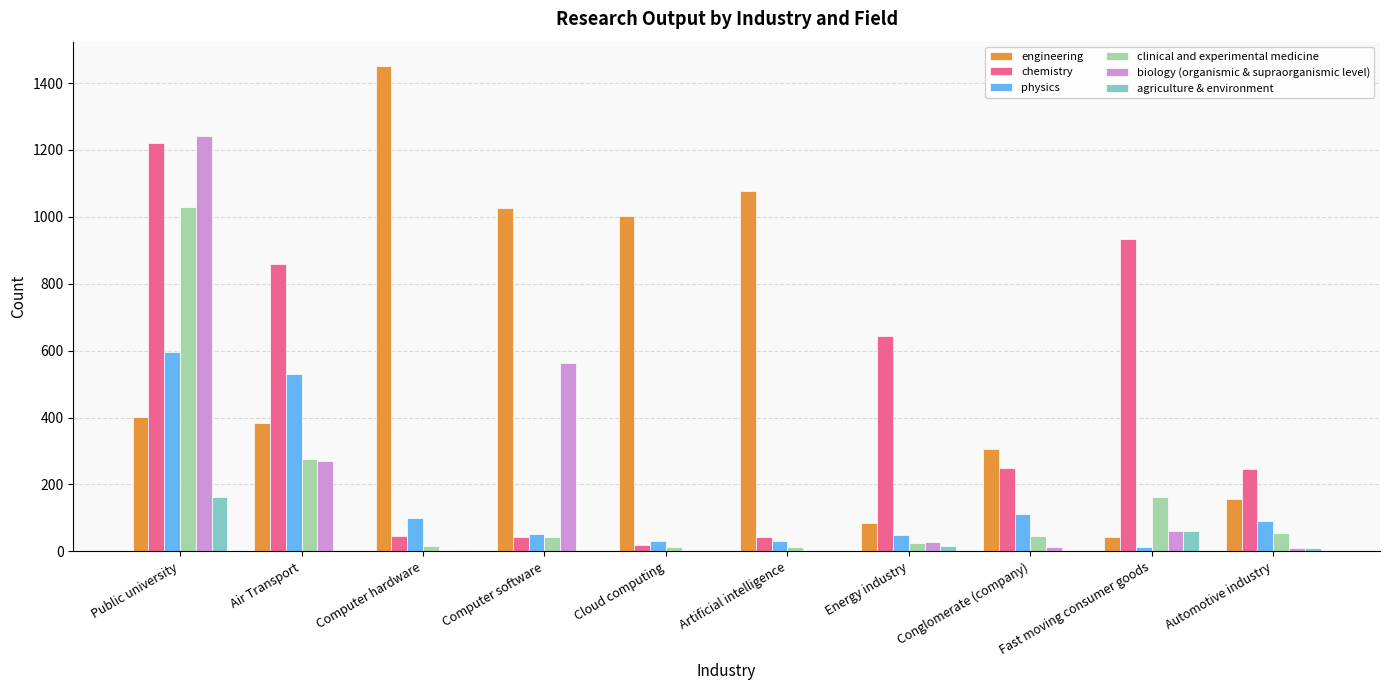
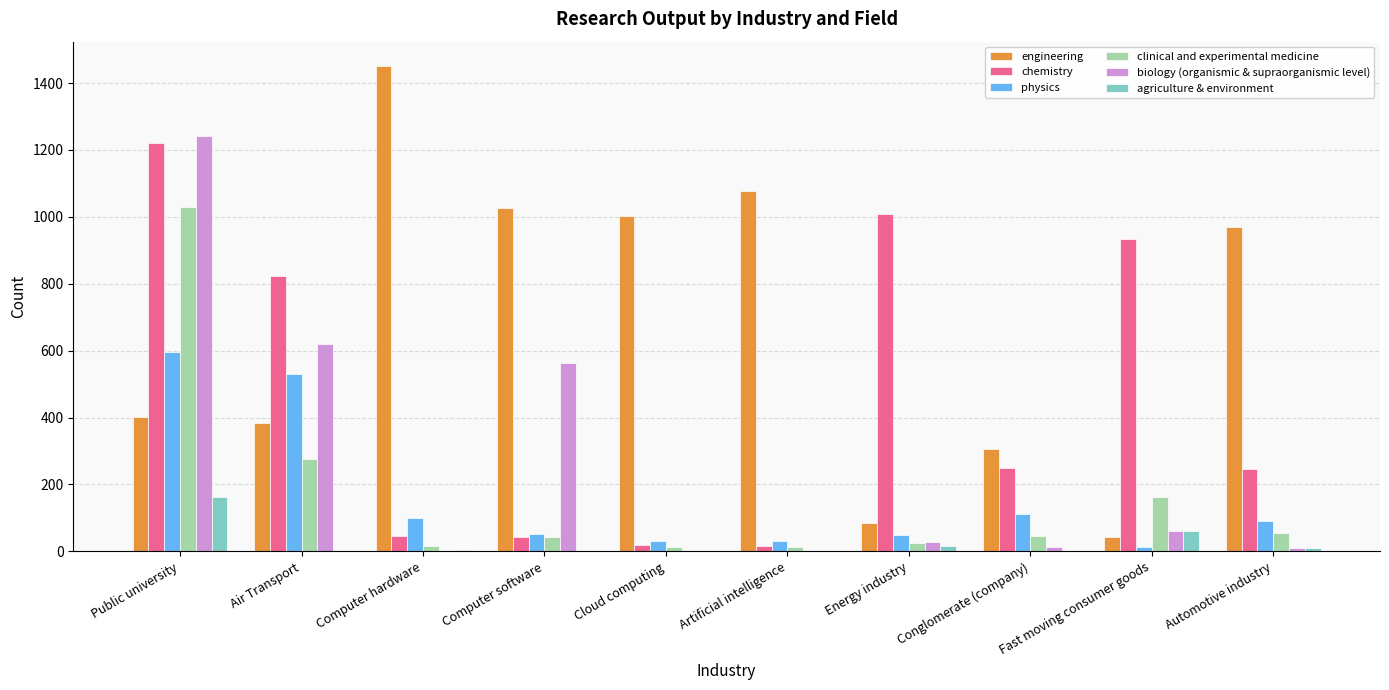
  {
    "engineering": {
      "Public university": 400,
      "Air Transport": 380,
      "Computer hardware": 1450,
      "Computer software": 1030,
      "Cloud computing": 1000,
      "Artificial intelligence": 1080,
      "Energy industry": 80,
      "Conglomerate (company)": 310,
      "Fast moving consumer goods": 40,
-     "Automotive industry": 160
+     "Automotive industry": 970
    },
    "chemistry": {
      "Public university": 1220,
-     "Air Transport": 860,
+     "Air Transport": 820,
      "Computer hardware": 50,
      "Computer software": 40,
      "Cloud computing": 20,
-     "Artificial intelligence": 40,
-     "Energy industry": 650,
+     "Artificial intelligence": 20,
+     "Energy industry": 1010,
      "Conglomerate (company)": 250,
      "Fast moving consumer goods": 940,
      "Automotive industry": 250
    },
    "physics": {
      "Public university": 600,
      "Air Transport": 530,
      "Computer hardware": 100,
      "Computer software": 50,
      "Cloud computing": 30,
      "Artificial intelligence": 30,
      "Energy industry": 50,
      "Conglomerate (company)": 110,
      "Fast moving consumer goods": 10,
      "Automotive industry": 90
    },
    "biology (organismic & supraorganismic level)": {
      "Public university": 1240,
-     "Air Transport": 270,
+     "Air Transport": 620,
      "Computer hardware": 0,
      "Computer software": 560,
      "Cloud computing": 0,
      "Artificial intelligence": 0,
      "Energy industry": 30,
      "Conglomerate (company)": 10,
      "Fast moving consumer goods": 60,
      "Automotive industry": 10
    }
  }
